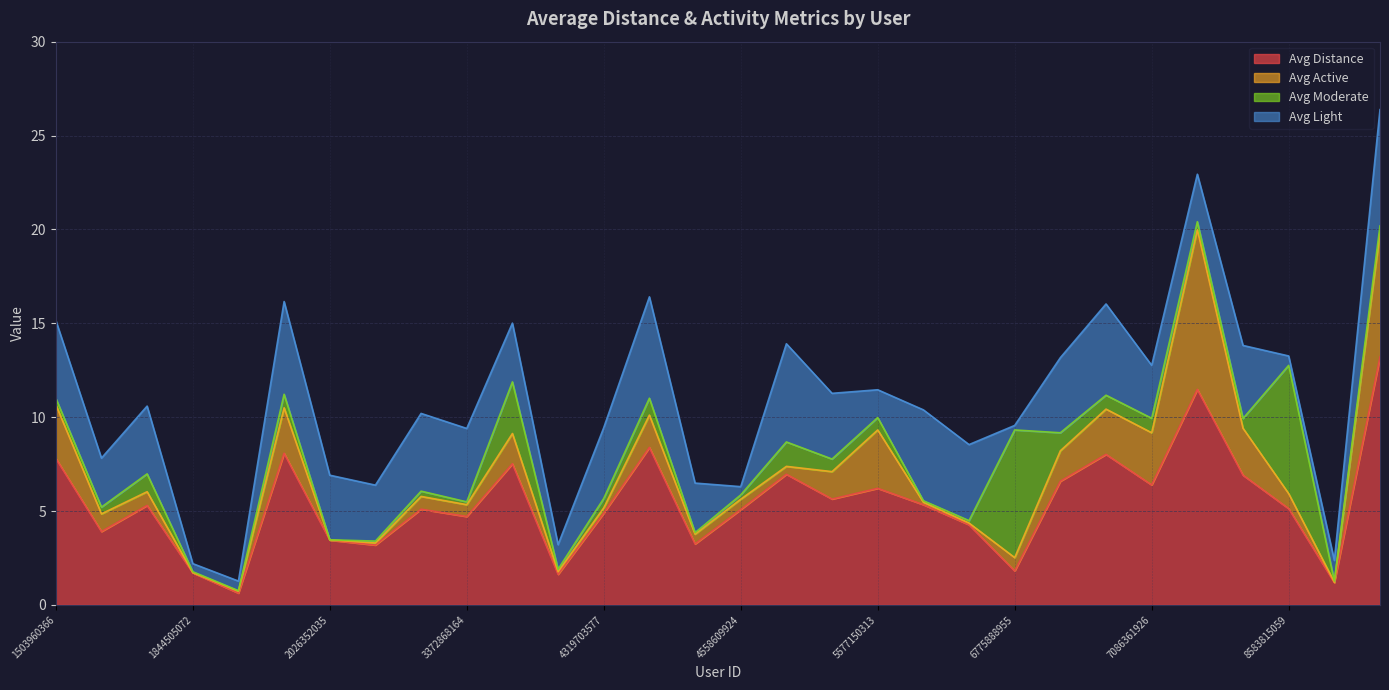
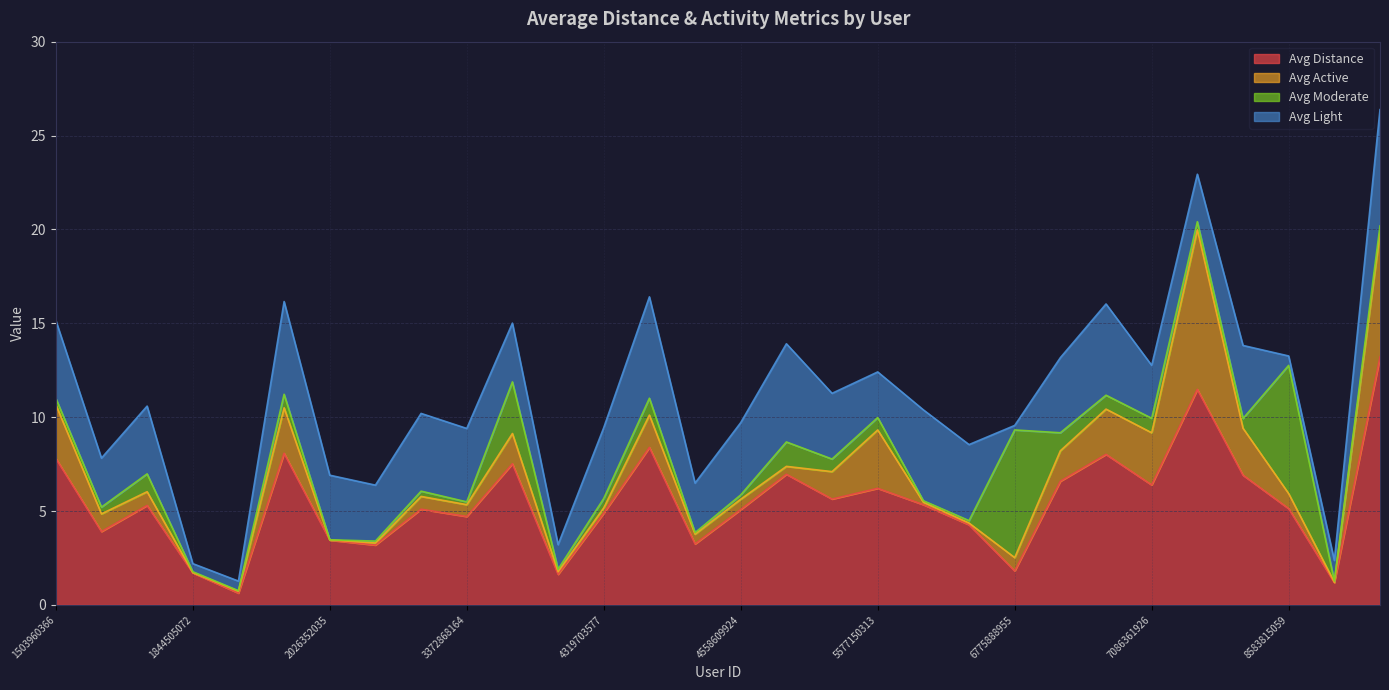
  {
    "Avg Distance": {
      "1503960366": 7.8,
      "3372868164": 4.7,
      "4319703577": 4.9,
      "4558609924": 5.1,
      "5577150313": 6.2,
      "6775888955": 1.8,
      "7086361926": 6.4,
      "8583815059": 5.1
    },
    "Avg Active": {
      "1503960366": 2.9,
      "3372868164": 0.6,
      "4319703577": 0.3,
      "4558609924": 0.5,
      "5577150313": 3.1,
      "6775888955": 0.7,
      "7086361926": 2.8,
      "8583815059": 0.8
    },
    "Avg Moderate": {
      "1503960366": 0.3,
      "3372868164": 0.2,
      "4319703577": 0.5,
      "4558609924": 0.2,
      "5577150313": 0.7,
      "6775888955": 6.8,
      "7086361926": 0.8,
      "8583815059": 6.8
    },
    "Avg Light": {
      "1503960366": 4.2,
      "1844505072": 0.4,
      "2026352035": 3.4,
      "3372868164": 3.9,
      "4319703577": 3.8,
-     "4558609924": 0.4,
-     "5577150313": 1.5,
+     "4558609924": 3.9,
+     "5577150313": 2.4,
      "6775888955": 0.2,
      "7086361926": 2.8,
      "8583815059": 0.5
    }
  }
